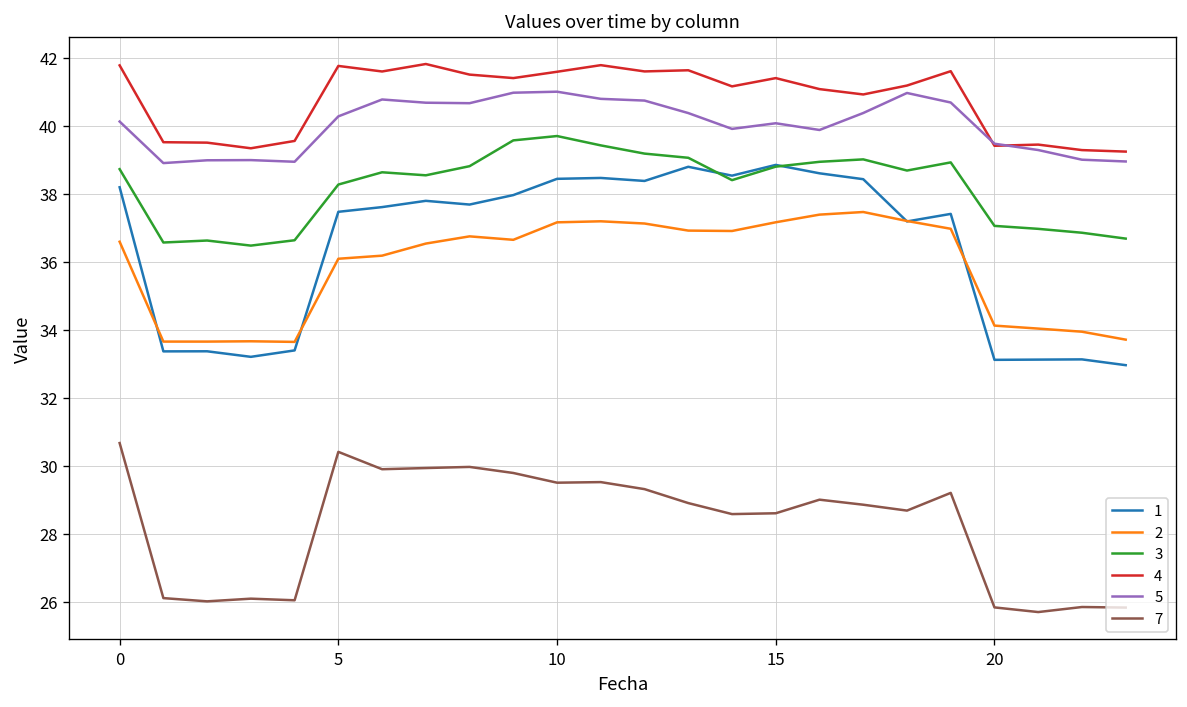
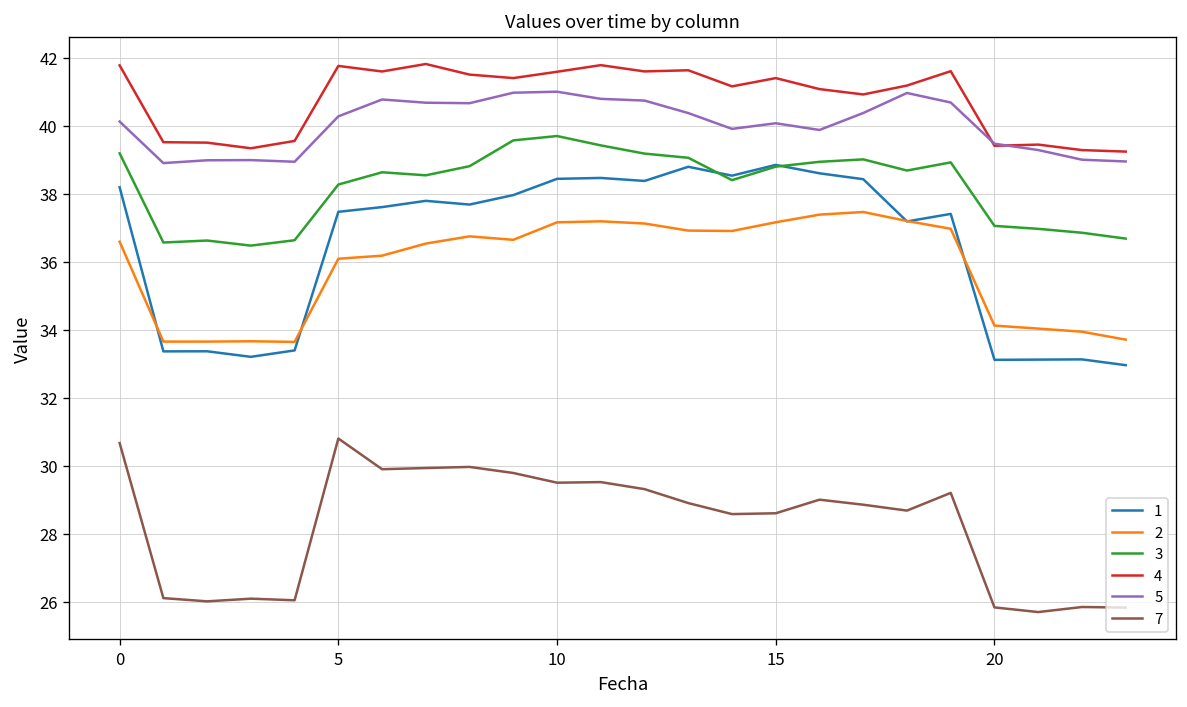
  {
    "1": {
      "0": 38.2,
      "5": 37.5,
      "10": 38.4,
      "20": 33.1
    },
    "2": {
      "0": 36.6,
      "5": 36.1,
      "10": 37.2,
      "15": 37.2,
      "20": 34.1
    },
    "3": {
-     "0": 38.7,
+     "0": 39.2,
      "5": 38.3,
      "10": 39.7,
      "20": 37.1
    },
    "4": {
      "0": 41.8,
      "5": 41.8,
      "10": 41.6,
      "15": 41.4
    },
    "5": {
      "0": 40.1,
      "5": 40.3,
      "10": 41.0,
      "15": 40.1
    },
    "7": {
      "0": 30.7,
-     "5": 30.4,
+     "5": 30.8,
      "10": 29.5,
      "15": 28.6,
      "20": 25.8
    }
  }
